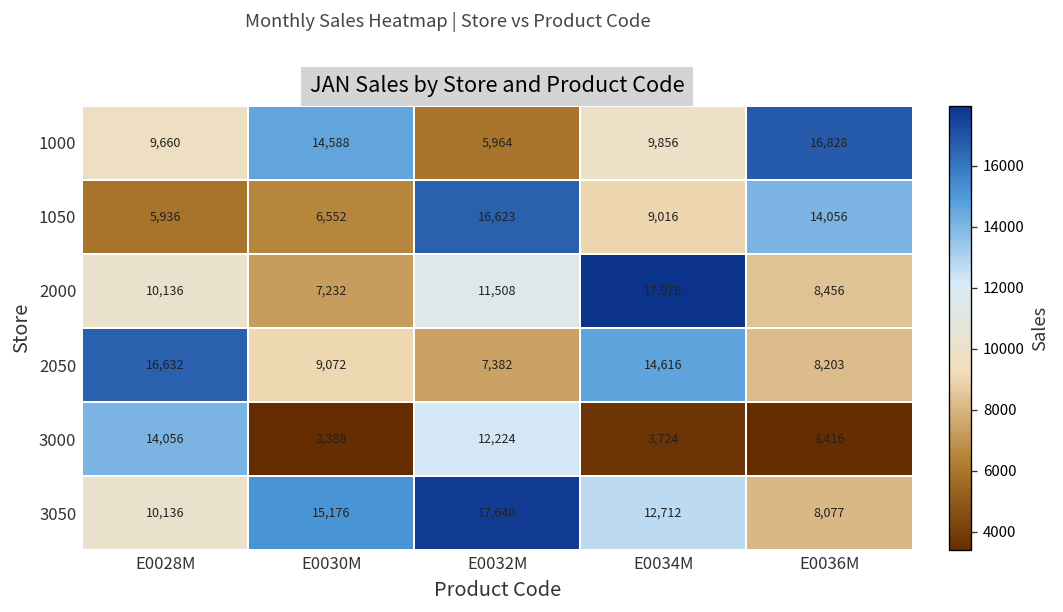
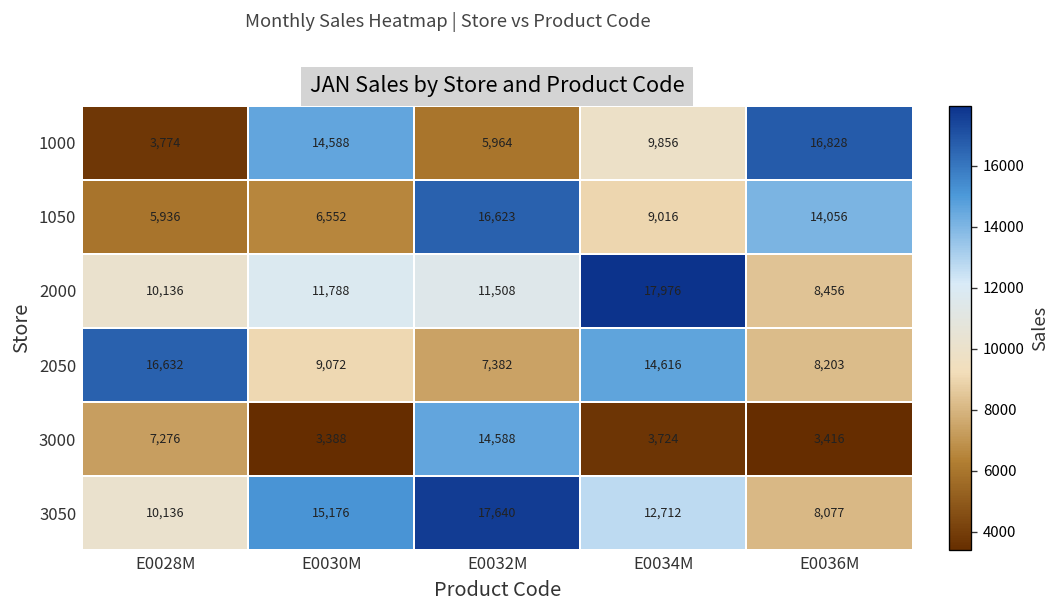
  {
    "1000": {
-     "E0028M": "9,660",
+     "E0028M": "3,774",
      "E0030M": "14,588",
      "E0032M": "5,964",
      "E0034M": "9,856",
      "E0036M": "16,828"
    },
    "1050": {
      "E0028M": "5,936",
      "E0030M": "6,552",
      "E0032M": "16,623",
      "E0034M": "9,016",
      "E0036M": "14,056"
    },
    "2000": {
      "E0028M": "10,136",
-     "E0030M": "7,232",
+     "E0030M": "11,788",
      "E0032M": "11,508",
      "E0034M": "17,976",
      "E0036M": "8,456"
    },
    "2050": {
      "E0028M": "16,632",
      "E0030M": "9,072",
      "E0032M": "7,382",
      "E0034M": "14,616",
      "E0036M": "8,203"
    },
    "3000": {
-     "E0028M": "14,056",
+     "E0028M": "7,276",
      "E0030M": "3,388",
-     "E0032M": "12,224",
+     "E0032M": "14,588",
      "E0034M": "3,724",
      "E0036M": "3,416"
    },
    "3050": {
      "E0028M": "10,136",
      "E0030M": "15,176",
      "E0032M": "17,640",
      "E0034M": "12,712",
      "E0036M": "8,077"
    }
  }
